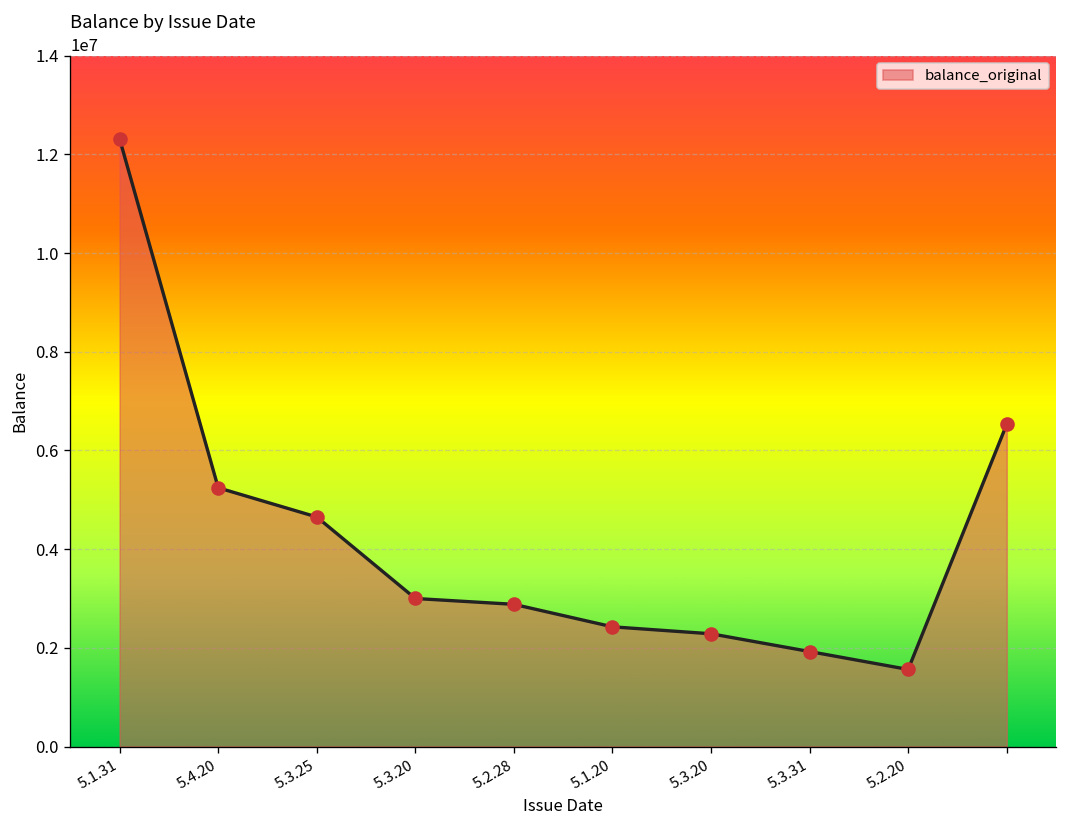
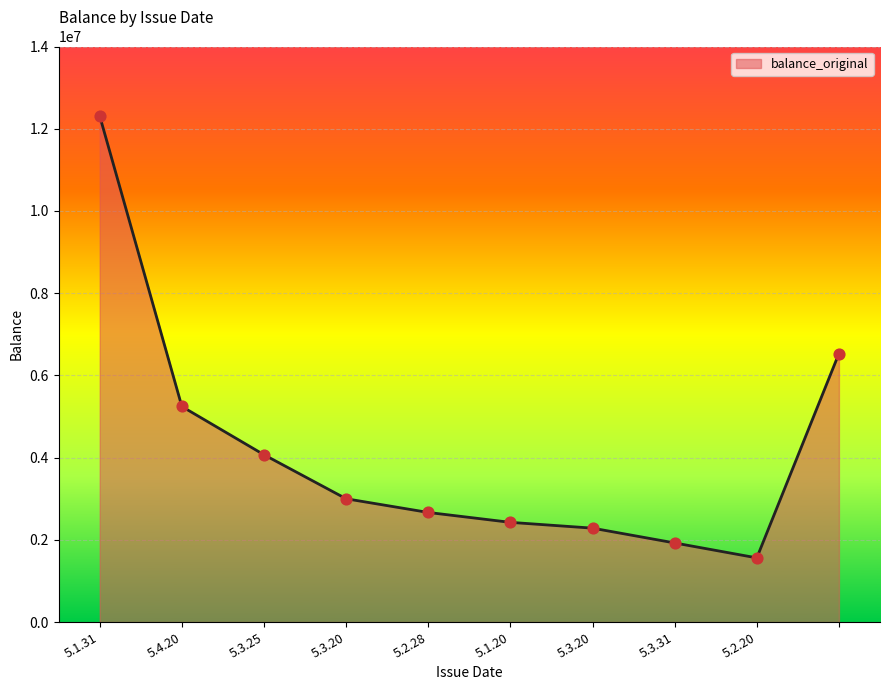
  {
    "5.1.31": 12300000,
    "5.4.20": 5200000,
-   "5.3.25": 4700000,
-   "5.2.28": 2900000,
+   "5.3.25": 4100000,
+   "5.2.28": 2700000,
    "5.1.20": 2400000,
    "5.3.31": 1900000,
    "5.2.20": 1600000
  }
